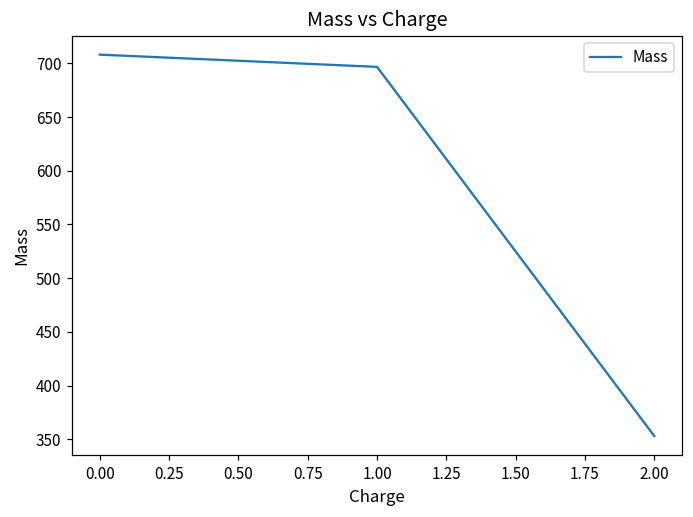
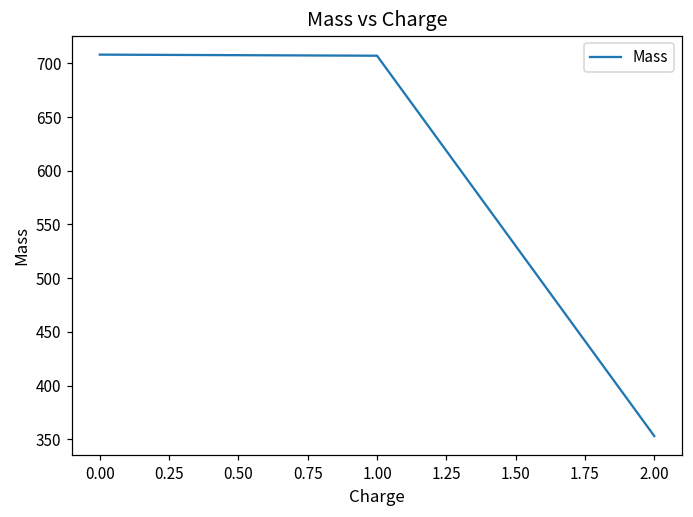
  {
    "0.00": 710,
-   "1.00": 700,
+   "1.00": 710,
    "2.00": 350
  }
